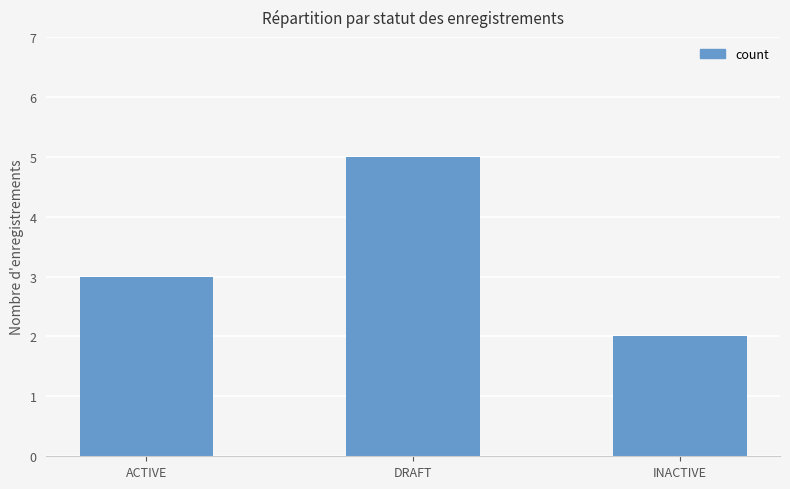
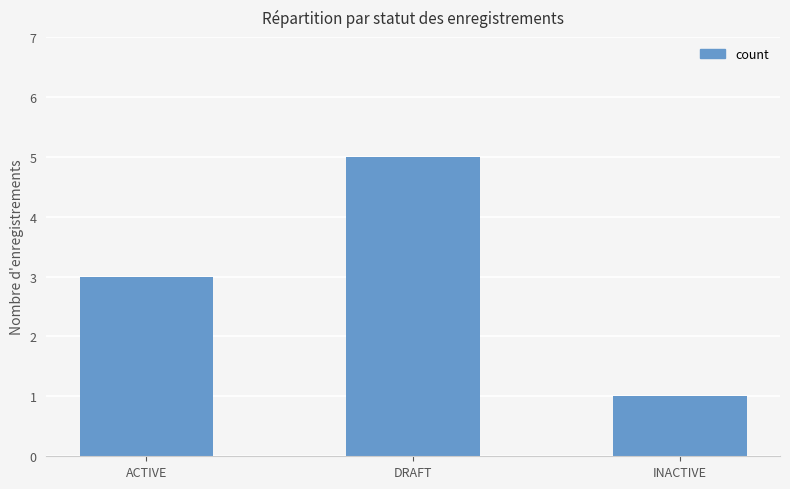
  {
    "ACTIVE": 3,
    "DRAFT": 5,
-   "INACTIVE": 2
+   "INACTIVE": 1
  }
